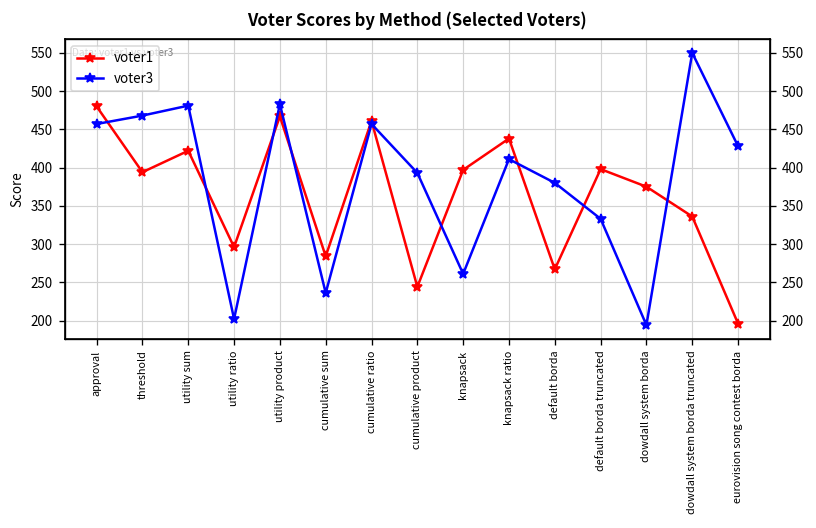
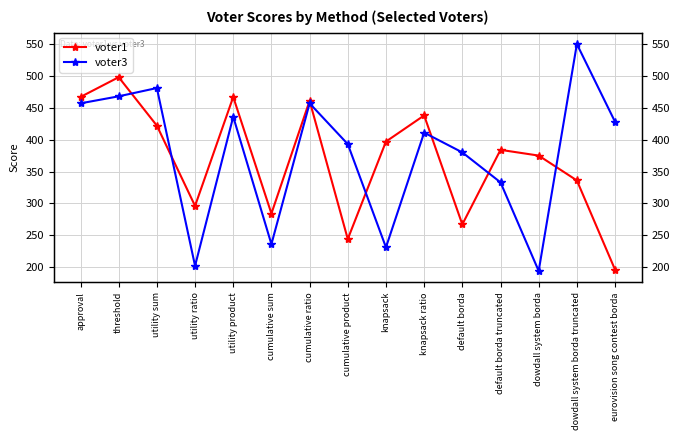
  {
    "voter1": {
-     "approval": 480,
-     "threshold": 390,
+     "approval": 470,
+     "threshold": 500,
      "utility sum": 420,
      "utility ratio": 300,
      "utility product": 470,
      "cumulative sum": 280,
      "cumulative product": 240,
      "knapsack": 400,
      "knapsack ratio": 440,
      "default borda": 270,
-     "default borda truncated": 400,
+     "default borda truncated": 380,
      "dowdall system borda": 380,
      "dowdall system borda truncated": 340,
      "eurovision song contest borda": 200
    },
    "voter3": {
      "approval": 460,
      "threshold": 470,
      "utility sum": 480,
      "utility ratio": 200,
-     "utility product": 480,
+     "utility product": 440,
      "cumulative sum": 240,
      "cumulative product": 390,
-     "knapsack": 260,
+     "knapsack": 230,
      "knapsack ratio": 410,
      "default borda": 380,
      "default borda truncated": 330,
      "dowdall system borda": 190,
      "dowdall system borda truncated": 550,
      "eurovision song contest borda": 430
    }
  }
